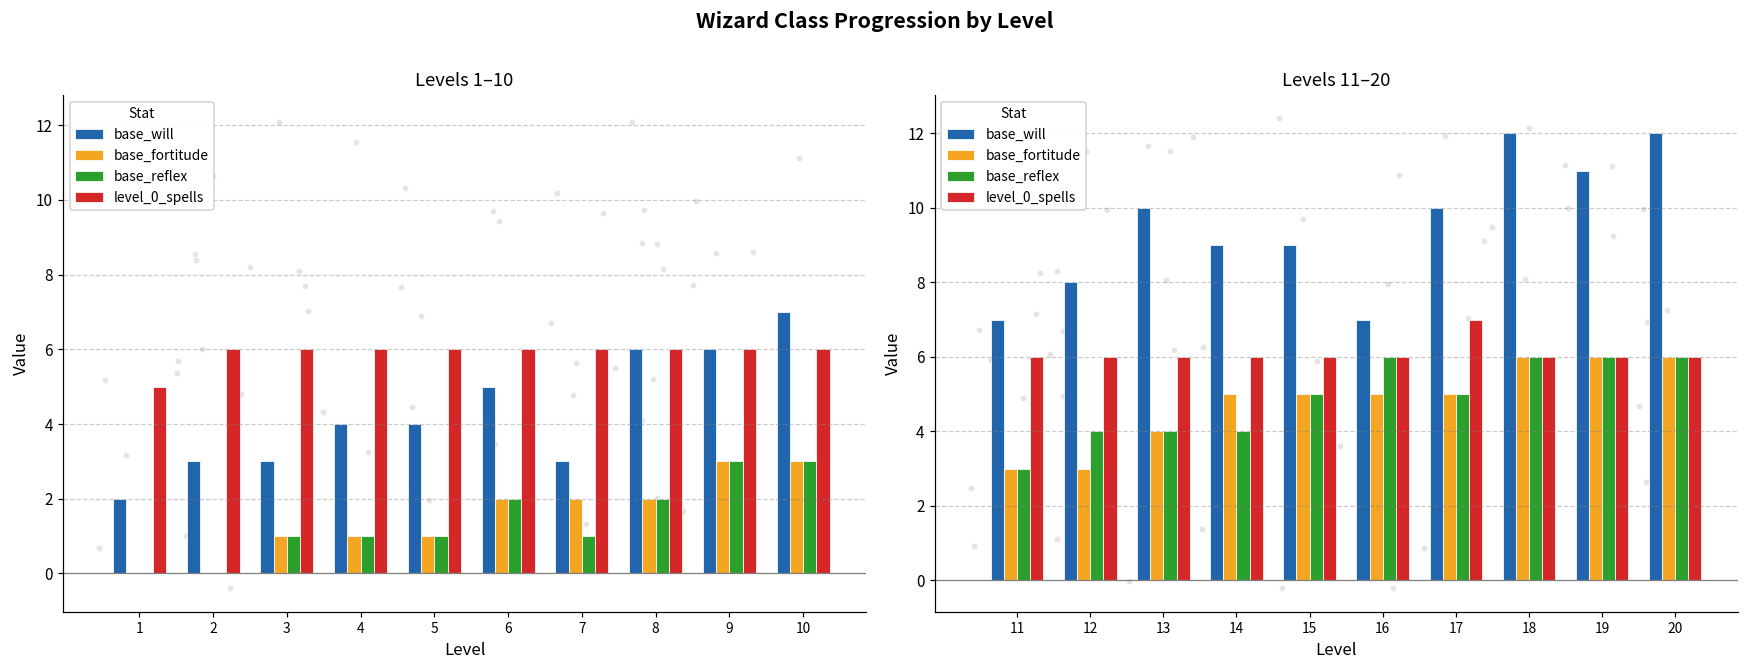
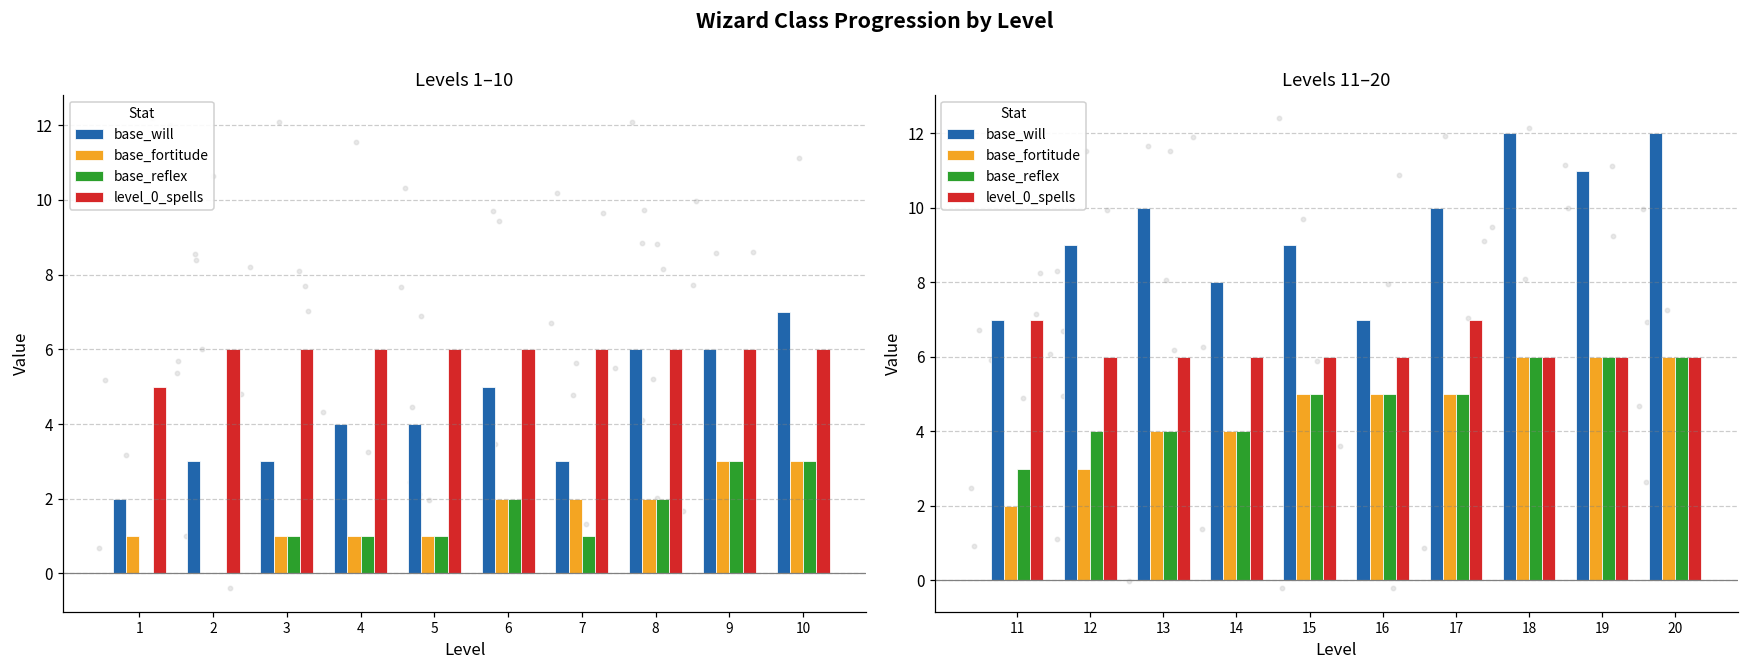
  {
    "Levels 1–10": {
      "base_will": {
        "1": 2,
        "2": 3,
        "3": 3,
        "4": 4,
        "5": 4,
        "6": 5,
        "7": 3,
        "8": 6,
        "9": 6,
        "10": 7
      },
      "base_fortitude": {
-       "1": 0,
+       "1": 1,
        "2": 0,
        "3": 1,
        "4": 1,
        "5": 1,
        "6": 2,
        "7": 2,
        "8": 2,
        "9": 3,
        "10": 3
      },
      "base_reflex": {
        "1": 0,
        "2": 0,
        "3": 1,
        "4": 1,
        "5": 1,
        "6": 2,
        "7": 1,
        "8": 2,
        "9": 3,
        "10": 3
      },
      "level_0_spells": {
        "1": 5,
        "2": 6,
        "3": 6,
        "4": 6,
        "5": 6,
        "6": 6,
        "7": 6,
        "8": 6,
        "9": 6,
        "10": 6
      }
    },
    "Levels 11–20": {
      "base_will": {
        "11": 7,
-       "12": 8,
+       "12": 9,
        "13": 10,
-       "14": 9,
+       "14": 8,
        "15": 9,
        "16": 7,
        "17": 10,
        "18": 12,
        "19": 11,
        "20": 12
      },
      "base_fortitude": {
-       "11": 3,
+       "11": 2,
        "12": 3,
        "13": 4,
-       "14": 5,
+       "14": 4,
        "15": 5,
        "16": 5,
        "17": 5,
        "18": 6,
        "19": 6,
        "20": 6
      },
      "base_reflex": {
        "11": 3,
        "12": 4,
        "13": 4,
        "14": 4,
        "15": 5,
-       "16": 6,
+       "16": 5,
        "17": 5,
        "18": 6,
        "19": 6,
        "20": 6
      },
      "level_0_spells": {
-       "11": 6,
+       "11": 7,
        "12": 6,
        "13": 6,
        "14": 6,
        "15": 6,
        "16": 6,
        "17": 7,
        "18": 6,
        "19": 6,
        "20": 6
      }
    }
  }
